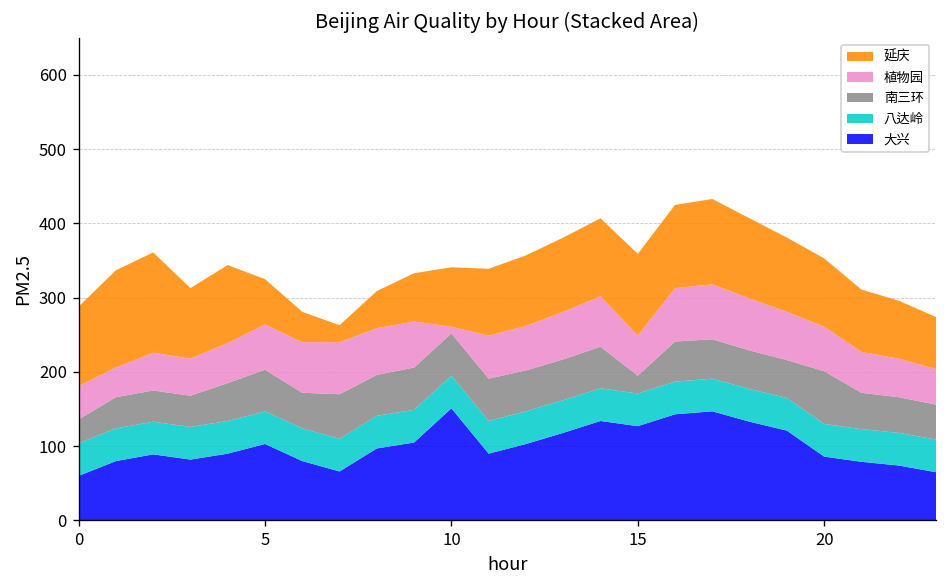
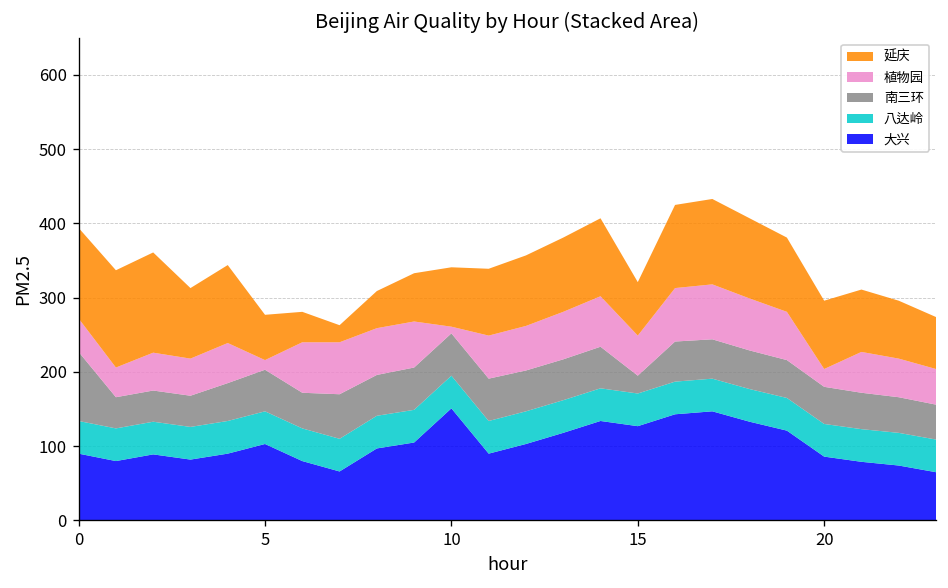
  {
    "大兴": {
-     "0": 60,
+     "0": 90,
      "5": 100,
      "10": 150,
      "15": 130,
      "20": 90
    },
    "八达岭": {
      "0": 40,
      "5": 40,
      "10": 40,
      "15": 40,
      "20": 40
    },
    "南三环": {
-     "0": 30,
+     "0": 90,
      "5": 60,
      "10": 60,
      "15": 20,
-     "20": 70
+     "20": 50
    },
    "植物园": {
      "0": 50,
-     "5": 60,
+     "5": 10,
      "10": 10,
      "15": 50,
-     "20": 60
+     "20": 20
    },
    "延庆": {
-     "0": 110,
+     "0": 120,
      "5": 60,
      "10": 80,
-     "15": 110,
+     "15": 70,
      "20": 90
    }
  }
